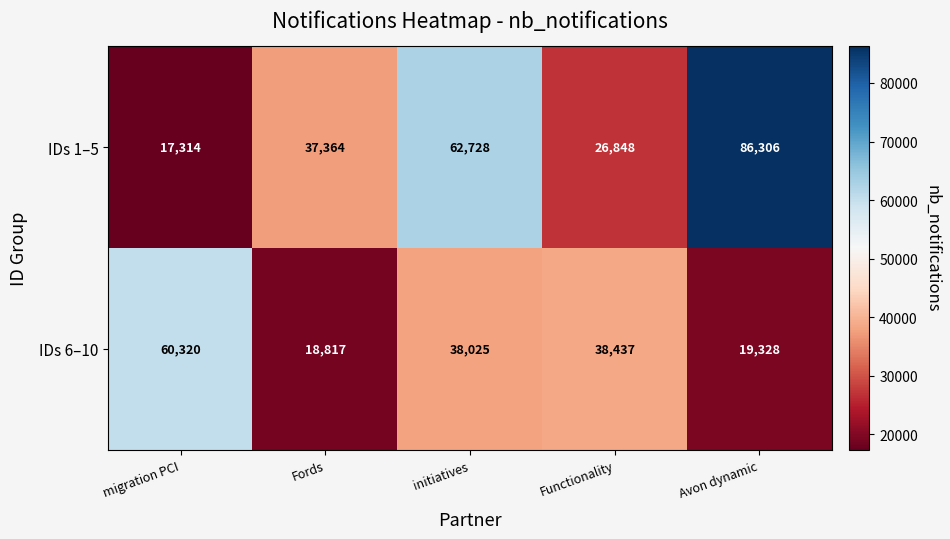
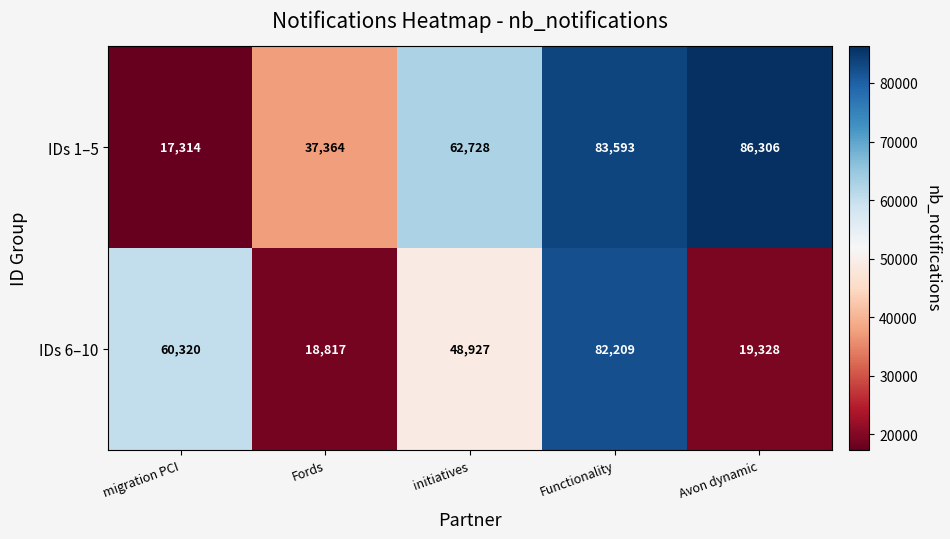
  {
    "IDs 1–5": {
      "migration PCI": "17,314",
      "Fords": "37,364",
      "initiatives": "62,728",
-     "Functionality": "26,848",
+     "Functionality": "83,593",
      "Avon dynamic": "86,306"
    },
    "IDs 6–10": {
      "migration PCI": "60,320",
      "Fords": "18,817",
-     "initiatives": "38,025",
-     "Functionality": "38,437",
+     "initiatives": "48,927",
+     "Functionality": "82,209",
      "Avon dynamic": "19,328"
    }
  }
